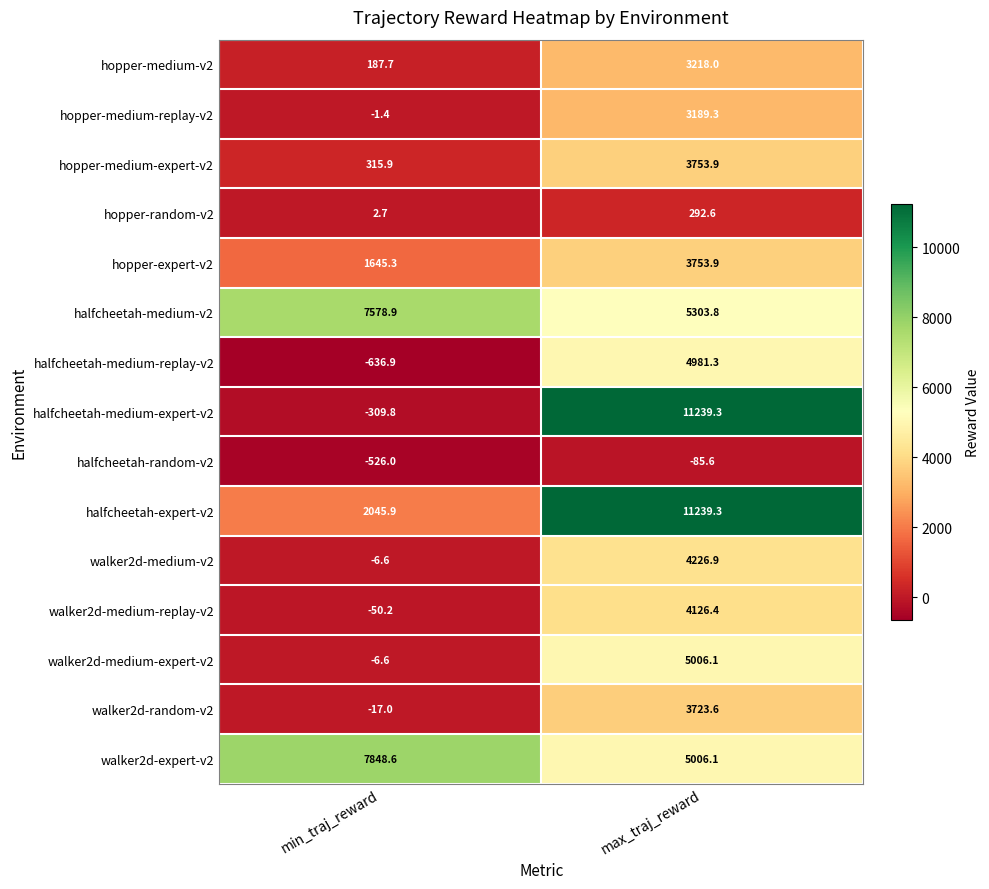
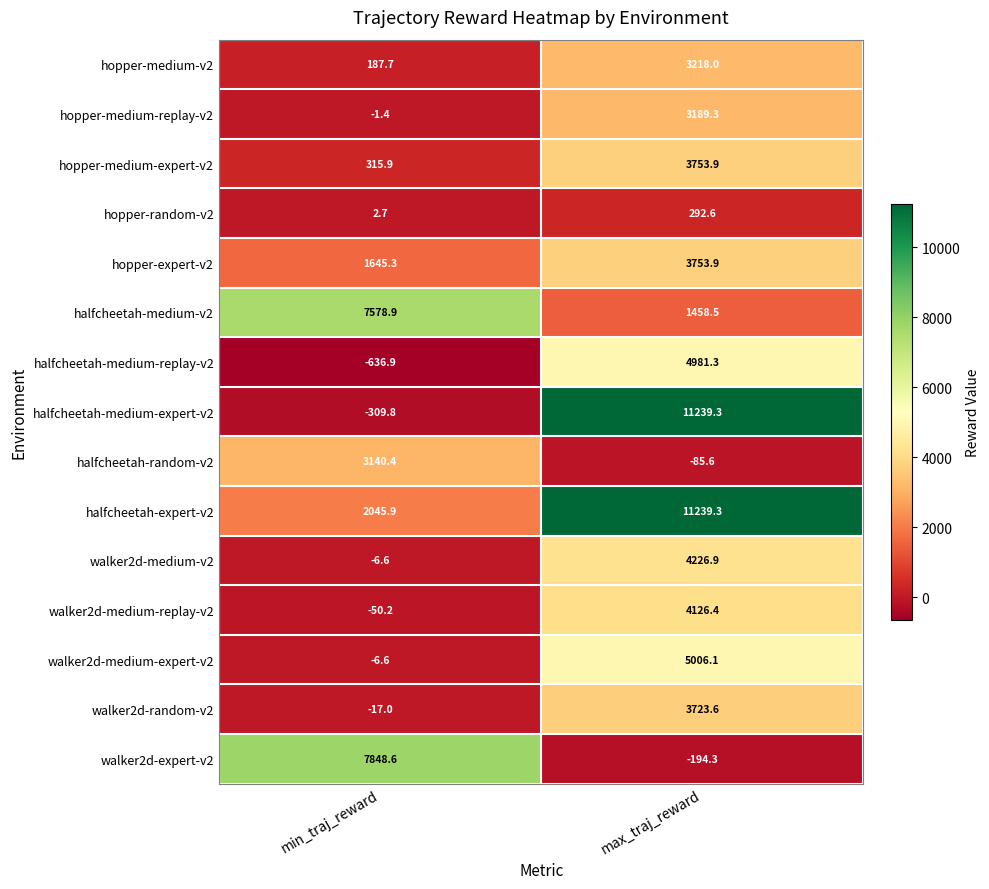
  {
    "hopper-medium-v2": {
      "min_traj_reward": 187.7,
      "max_traj_reward": 3218.0
    },
    "hopper-medium-replay-v2": {
      "min_traj_reward": -1.4,
      "max_traj_reward": 3189.3
    },
    "hopper-medium-expert-v2": {
      "min_traj_reward": 315.9,
      "max_traj_reward": 3753.9
    },
    "hopper-random-v2": {
      "min_traj_reward": 2.7,
      "max_traj_reward": 292.6
    },
    "hopper-expert-v2": {
      "min_traj_reward": 1645.3,
      "max_traj_reward": 3753.9
    },
    "halfcheetah-medium-v2": {
      "min_traj_reward": 7578.9,
-     "max_traj_reward": 5303.8
+     "max_traj_reward": 1458.5
    },
    "halfcheetah-medium-replay-v2": {
      "min_traj_reward": -636.9,
      "max_traj_reward": 4981.3
    },
    "halfcheetah-medium-expert-v2": {
      "min_traj_reward": -309.8,
      "max_traj_reward": 11239.3
    },
    "halfcheetah-random-v2": {
-     "min_traj_reward": -526.0,
+     "min_traj_reward": 3140.4,
      "max_traj_reward": -85.6
    },
    "halfcheetah-expert-v2": {
      "min_traj_reward": 2045.9,
      "max_traj_reward": 11239.3
    },
    "walker2d-medium-v2": {
      "min_traj_reward": -6.6,
      "max_traj_reward": 4226.9
    },
    "walker2d-medium-replay-v2": {
      "min_traj_reward": -50.2,
      "max_traj_reward": 4126.4
    },
    "walker2d-medium-expert-v2": {
      "min_traj_reward": -6.6,
      "max_traj_reward": 5006.1
    },
    "walker2d-random-v2": {
      "min_traj_reward": -17.0,
      "max_traj_reward": 3723.6
    },
    "walker2d-expert-v2": {
      "min_traj_reward": 7848.6,
-     "max_traj_reward": 5006.1
+     "max_traj_reward": -194.3
    }
  }
